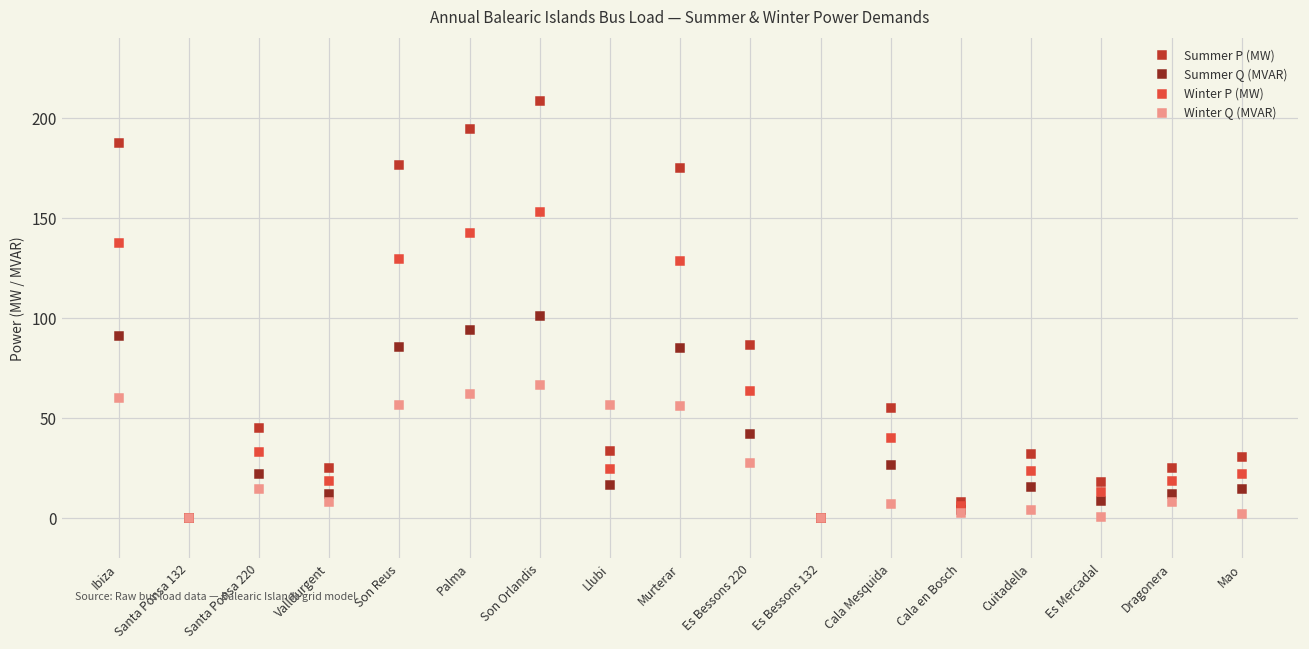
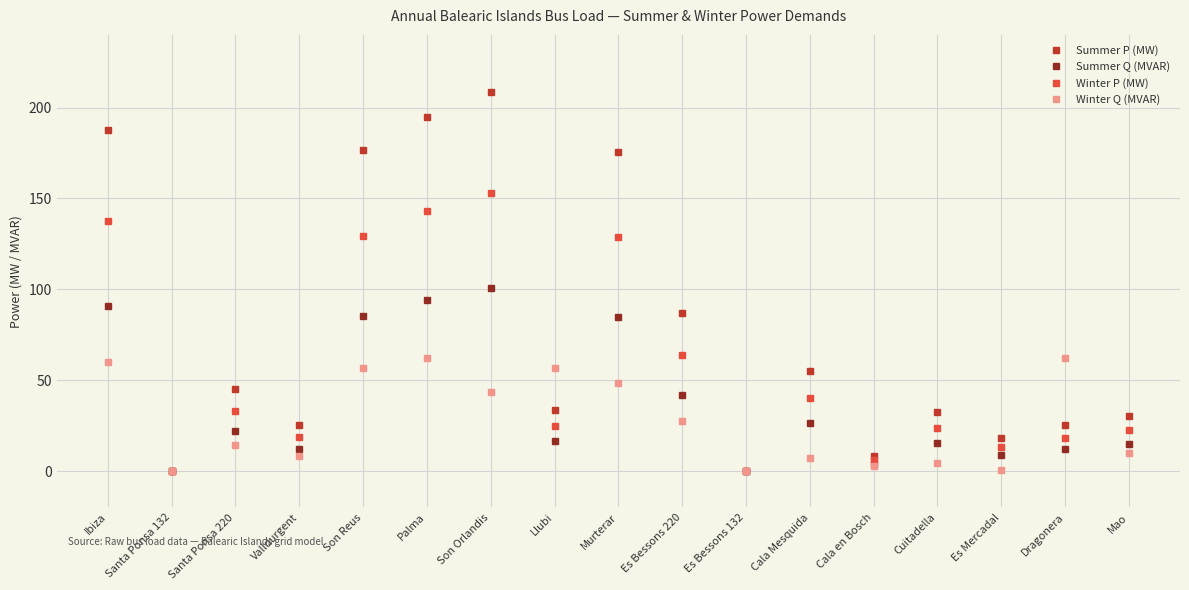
  {
    "Winter Q (MVAR)": {
      "Ibiza": 60,
      "Santa Ponsa 220": 14,
      "Valldurgent": 8,
      "Son Reus": 56,
      "Palma": 62,
-     "Son Orlandis": 67,
+     "Son Orlandis": 44,
      "Llubi": 57,
-     "Murterar": 56,
+     "Murterar": 48,
      "Es Bessons 220": 28,
      "Cala Mesquida": 7,
      "Cuitadella": 4,
      "Es Mercadal": 1,
-     "Dragonera": 8,
-     "Mao": 2
+     "Dragonera": 62,
+     "Mao": 10
    }
  }
